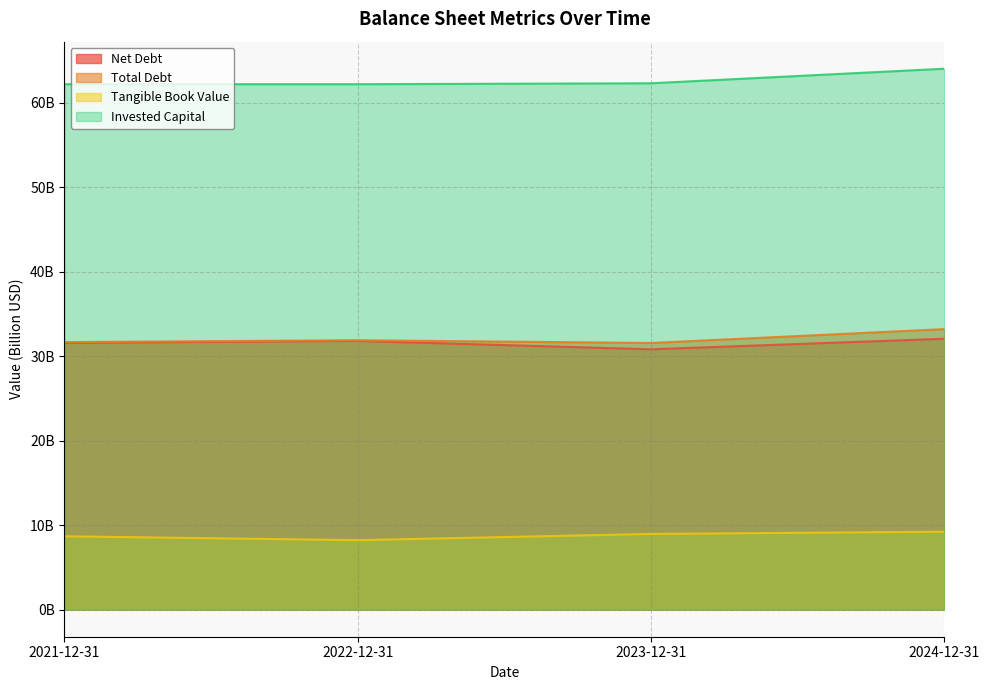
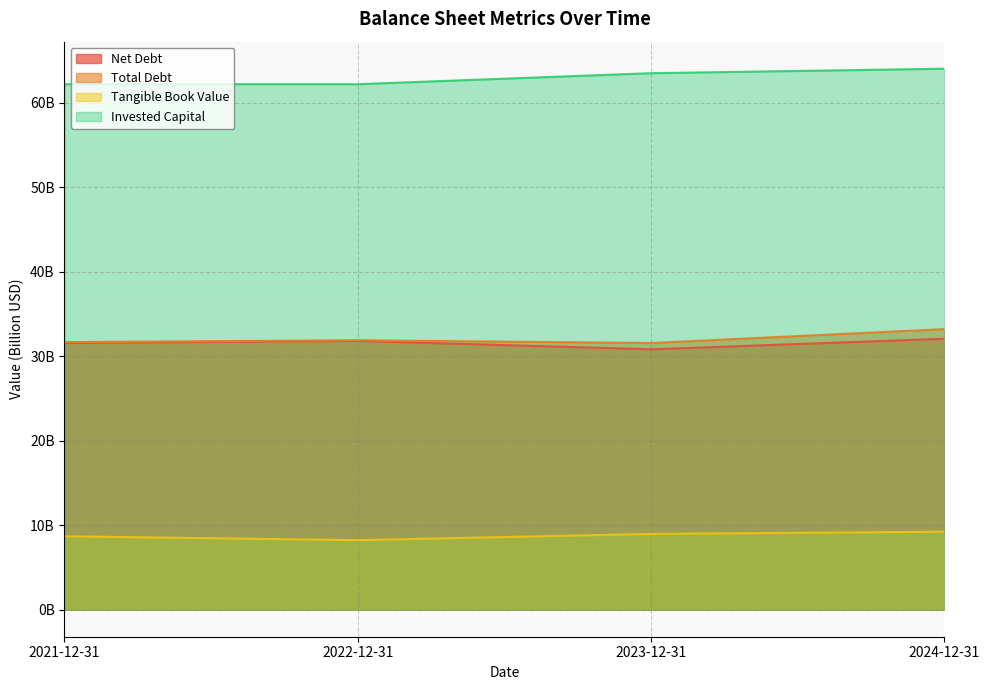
  {
    "Tangible Book Value": {
      "2021-12-31": 9000000000,
      "2022-12-31": 8000000000,
      "2023-12-31": 9000000000,
      "2024-12-31": 9000000000
    },
    "Invested Capital": {
      "2021-12-31": 62000000000,
      "2022-12-31": 62000000000,
-     "2023-12-31": 62000000000,
+     "2023-12-31": 64000000000,
      "2024-12-31": 64000000000
    }
  }
